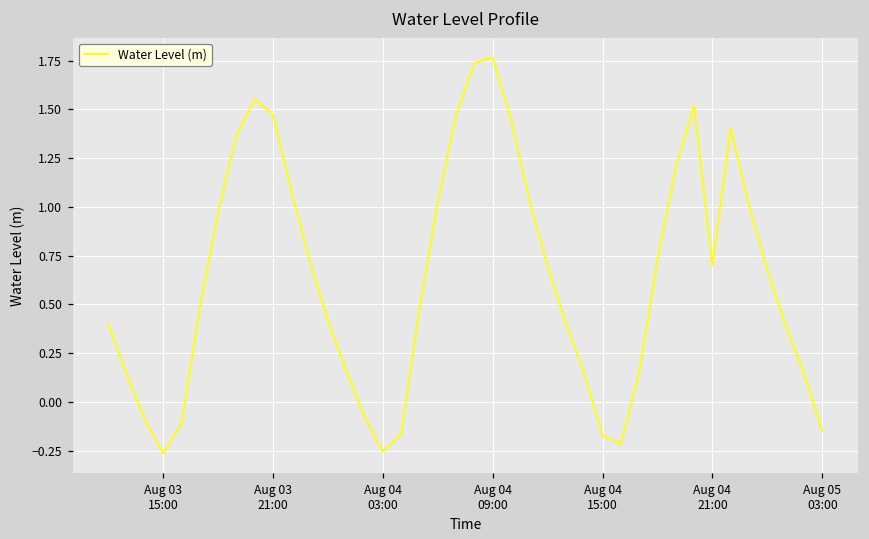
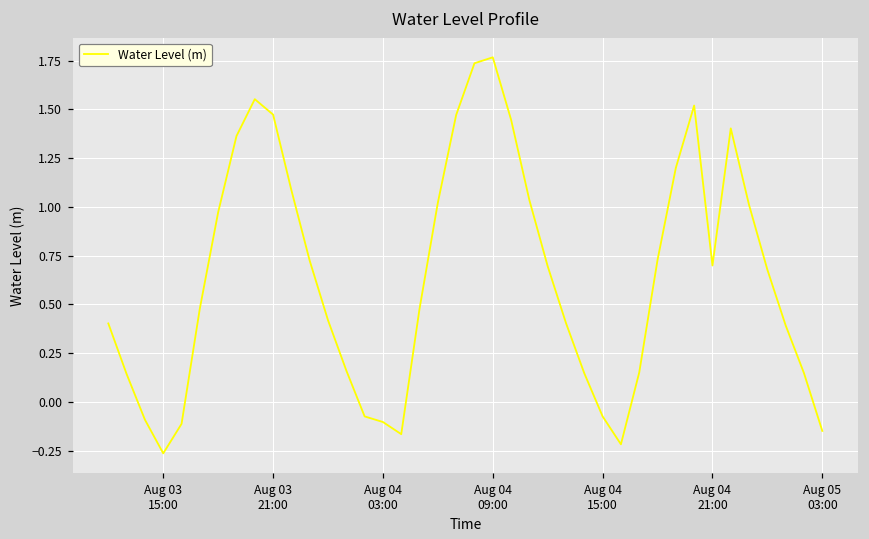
  {
    "Aug 03 15:00": -0.26,
    "Aug 03 21:00": 1.47,
-   "Aug 04 03:00": -0.25,
+   "Aug 04 03:00": -0.10,
    "Aug 04 09:00": 1.77,
-   "Aug 04 15:00": -0.17,
+   "Aug 04 15:00": -0.07,
    "Aug 04 21:00": 0.70,
    "Aug 05 03:00": -0.15
  }
